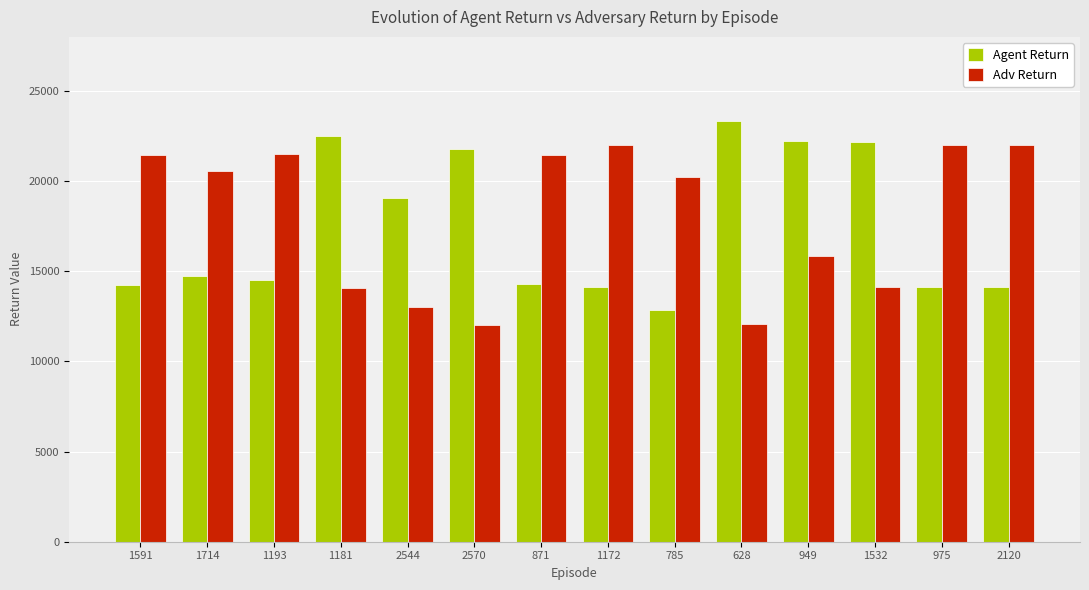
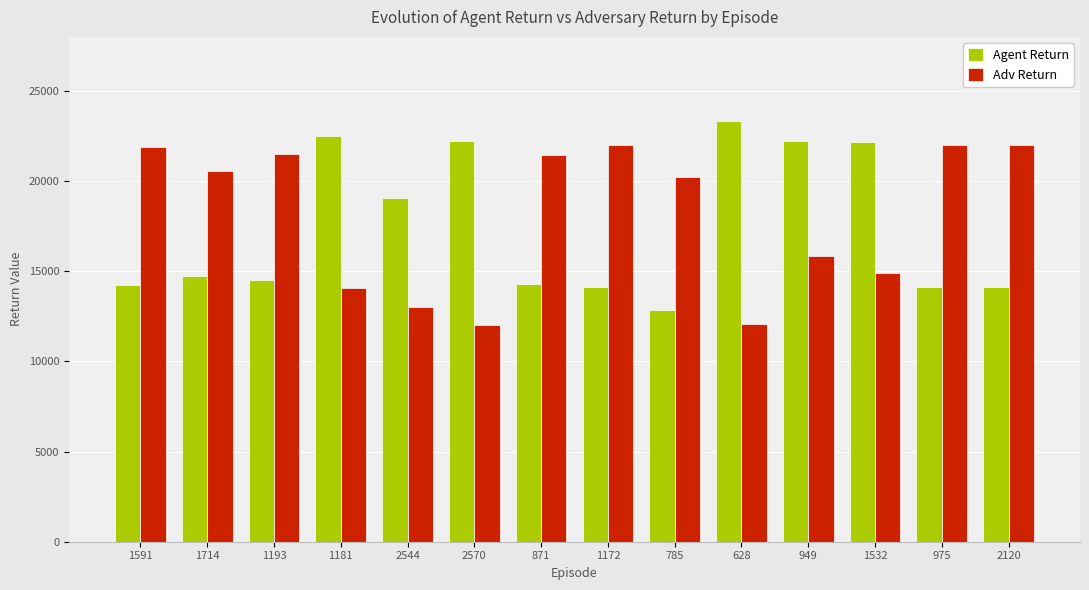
  {
    "Agent Return": {
      "1591": 14200,
      "1714": 14700,
      "1193": 14500,
      "1181": 22500,
      "2544": 19100,
-     "2570": 21800,
+     "2570": 22200,
      "871": 14300,
      "1172": 14100,
      "785": 12900,
      "628": 23300,
      "949": 22200,
      "1532": 22200,
      "975": 14100,
      "2120": 14100
    },
    "Adv Return": {
-     "1591": 21500,
+     "1591": 21900,
      "1714": 20600,
      "1193": 21500,
      "1181": 14100,
      "2544": 13000,
      "2570": 12000,
      "871": 21500,
      "1172": 22000,
      "785": 20200,
      "628": 12100,
      "949": 15800,
-     "1532": 14100,
+     "1532": 14900,
      "975": 22000,
      "2120": 22000
    }
  }
